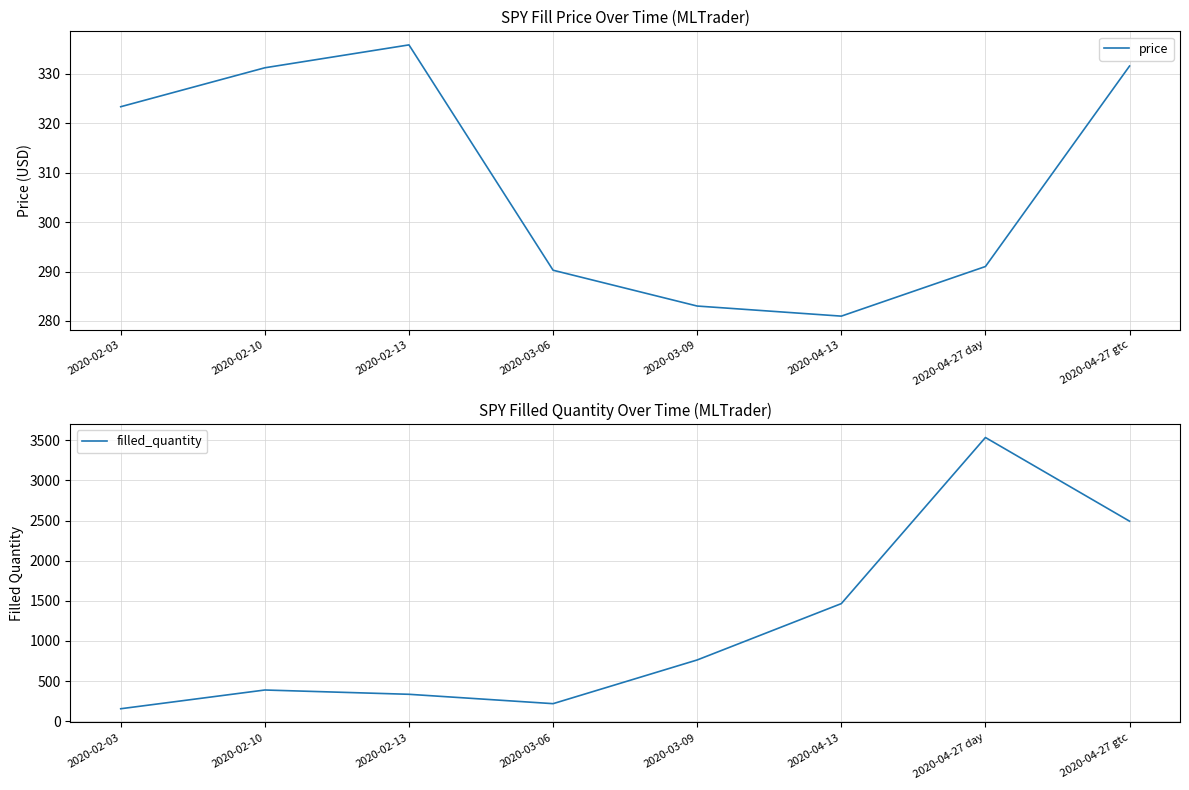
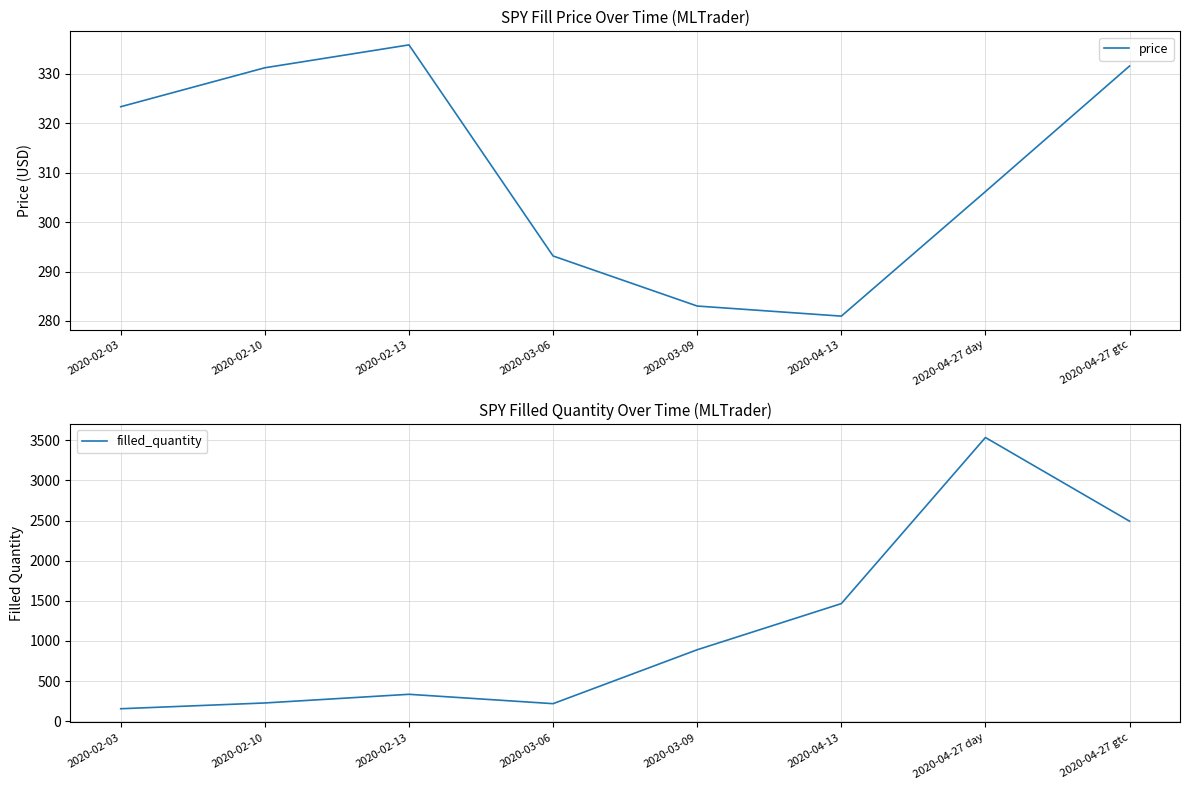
  {
    "SPY Fill Price Over Time (MLTrader)": {
      "2020-02-03": 323,
      "2020-02-10": 331,
      "2020-02-13": 336,
-     "2020-03-06": 290,
+     "2020-03-06": 293,
      "2020-03-09": 283,
      "2020-04-13": 281,
-     "2020-04-27 day": 291,
+     "2020-04-27 day": 306,
      "2020-04-27 gtc": 332
    },
    "SPY Filled Quantity Over Time (MLTrader)": {
      "2020-02-03": 200,
-     "2020-02-10": 400,
+     "2020-02-10": 200,
      "2020-02-13": 300,
      "2020-03-06": 200,
-     "2020-03-09": 800,
+     "2020-03-09": 900,
      "2020-04-13": 1500,
      "2020-04-27 day": 3500,
      "2020-04-27 gtc": 2500
    }
  }
